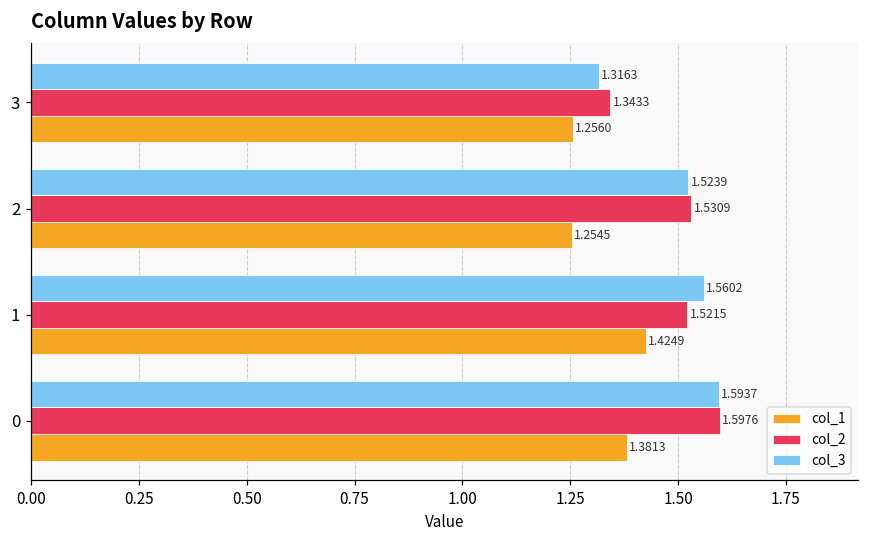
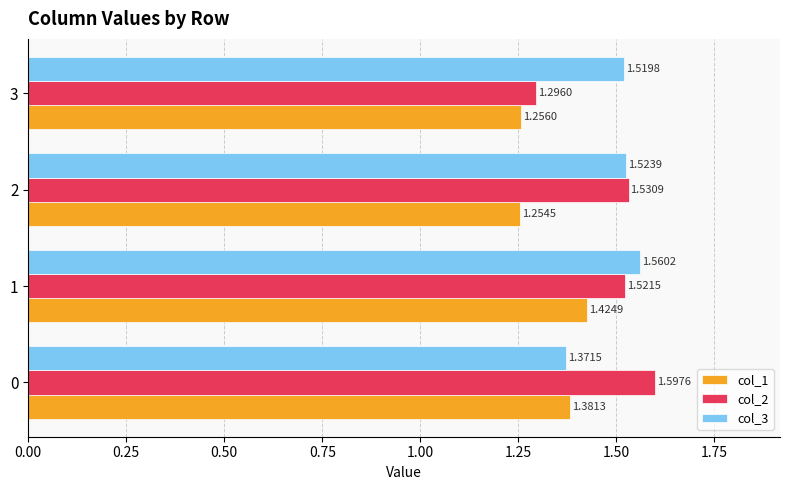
  {
    "col_1": {
      "3": 1.2560,
      "2": 1.2545,
      "1": 1.4249,
      "0": 1.3813
    },
    "col_2": {
-     "3": 1.3433,
+     "3": 1.2960,
      "2": 1.5309,
      "1": 1.5215,
      "0": 1.5976
    },
    "col_3": {
-     "3": 1.3163,
+     "3": 1.5198,
      "2": 1.5239,
      "1": 1.5602,
-     "0": 1.5937
+     "0": 1.3715
    }
  }
